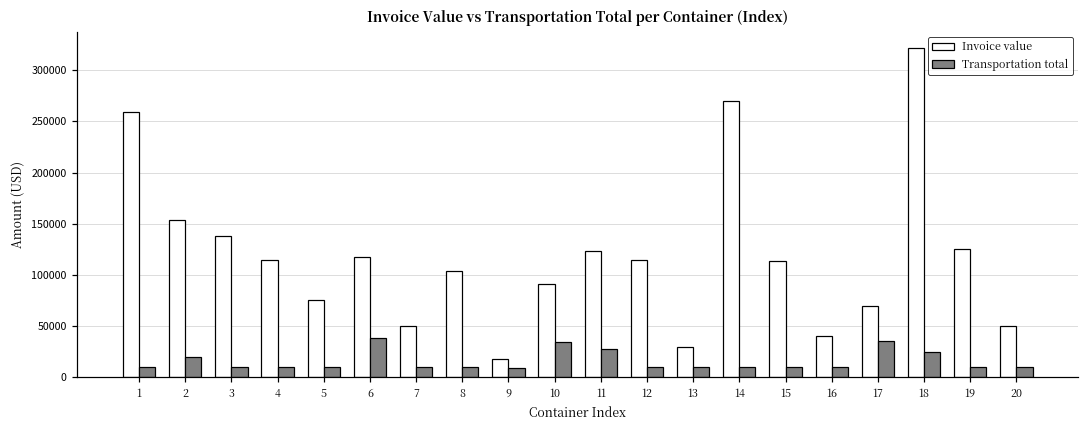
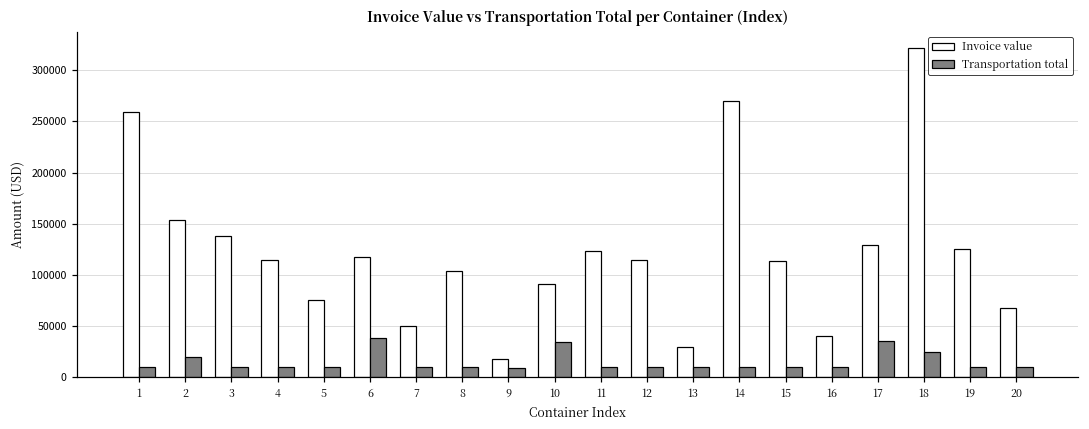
  {
    "Invoice value": {
      "1": 260000,
      "2": 150000,
      "3": 140000,
      "4": 110000,
      "5": 80000,
      "6": 120000,
      "7": 50000,
      "8": 100000,
      "9": 20000,
      "10": 90000,
      "11": 120000,
      "12": 110000,
      "13": 30000,
      "14": 270000,
      "15": 110000,
      "16": 40000,
-     "17": 70000,
+     "17": 130000,
      "18": 320000,
      "19": 130000,
-     "20": 50000
+     "20": 70000
    },
    "Transportation total": {
      "1": 10000,
      "2": 20000,
      "3": 10000,
      "4": 10000,
      "5": 10000,
      "6": 40000,
      "7": 10000,
      "8": 10000,
      "9": 10000,
      "10": 30000,
-     "11": 30000,
+     "11": 10000,
      "12": 10000,
      "13": 10000,
      "14": 10000,
      "15": 10000,
      "16": 10000,
      "17": 40000,
      "18": 30000,
      "19": 10000,
      "20": 10000
    }
  }
